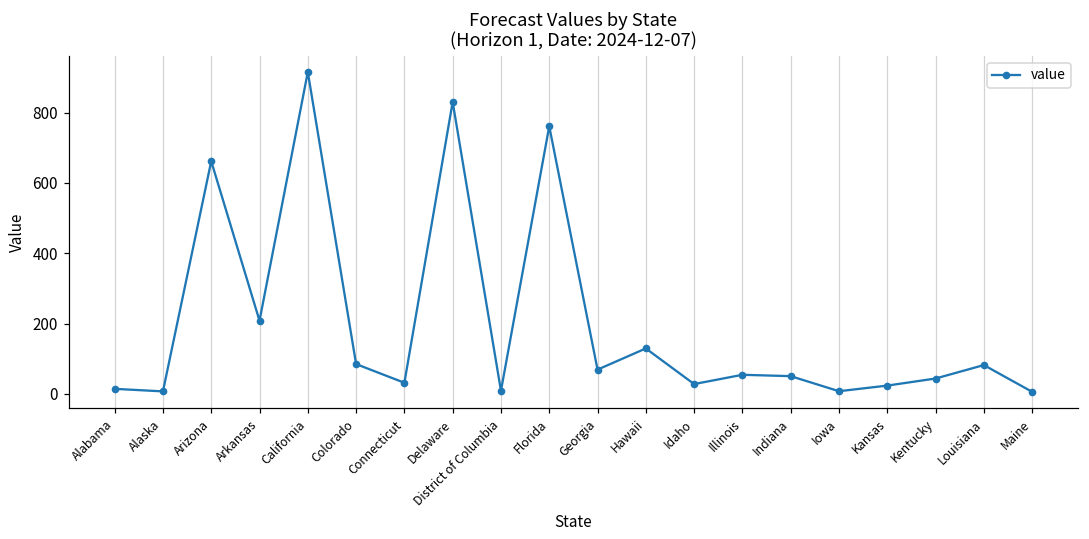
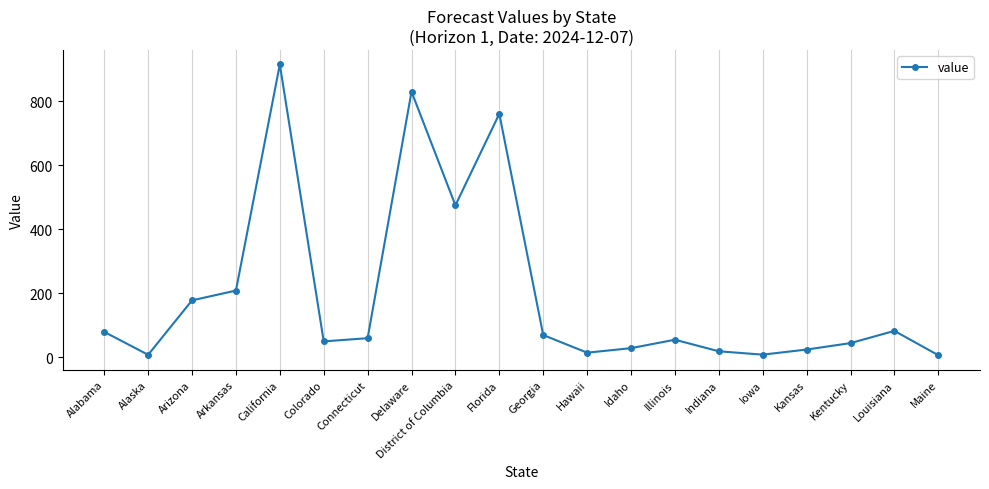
  {
-   "Alabama": 10,
+   "Alabama": 80,
    "Alaska": 10,
-   "Arizona": 660,
+   "Arizona": 180,
    "Arkansas": 210,
    "California": 920,
-   "Colorado": 80,
-   "Connecticut": 30,
+   "Colorado": 50,
+   "Connecticut": 60,
    "Delaware": 830,
-   "District of Columbia": 10,
+   "District of Columbia": 470,
    "Florida": 760,
    "Georgia": 70,
-   "Hawaii": 130,
+   "Hawaii": 10,
    "Idaho": 30,
    "Illinois": 50,
-   "Indiana": 50,
+   "Indiana": 20,
    "Iowa": 10,
    "Kansas": 20,
    "Kentucky": 40,
    "Louisiana": 80,
    "Maine": 10
  }
